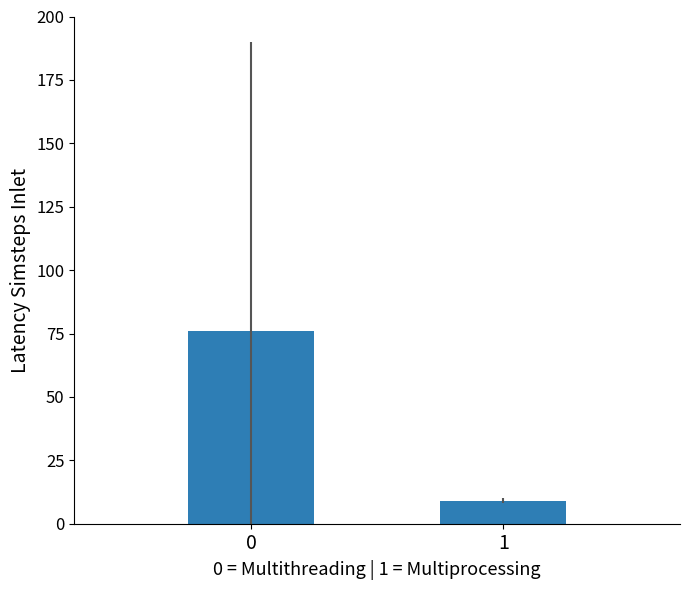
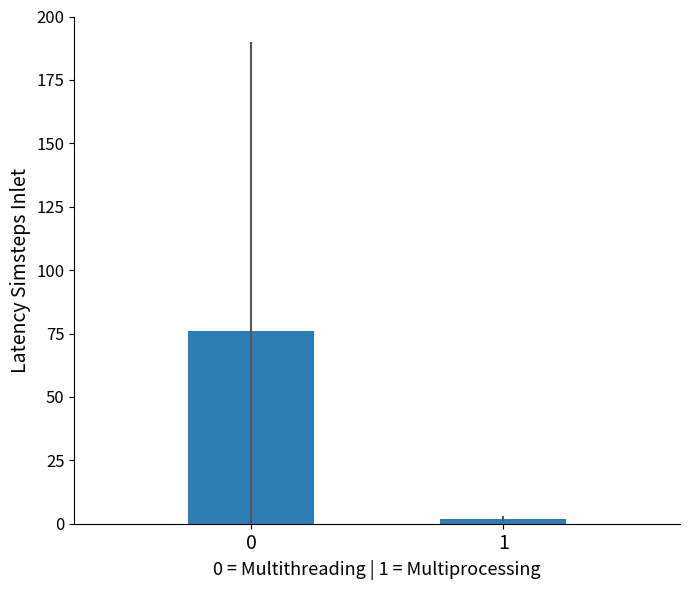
  {
    "0": 76,
-   "1": 9
+   "1": 2
  }
